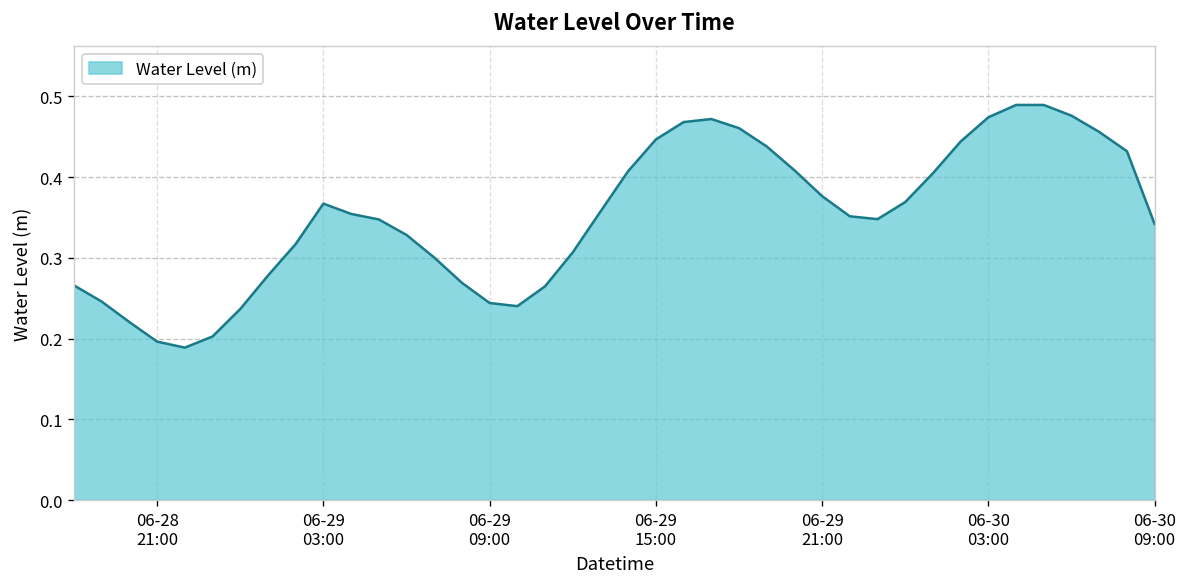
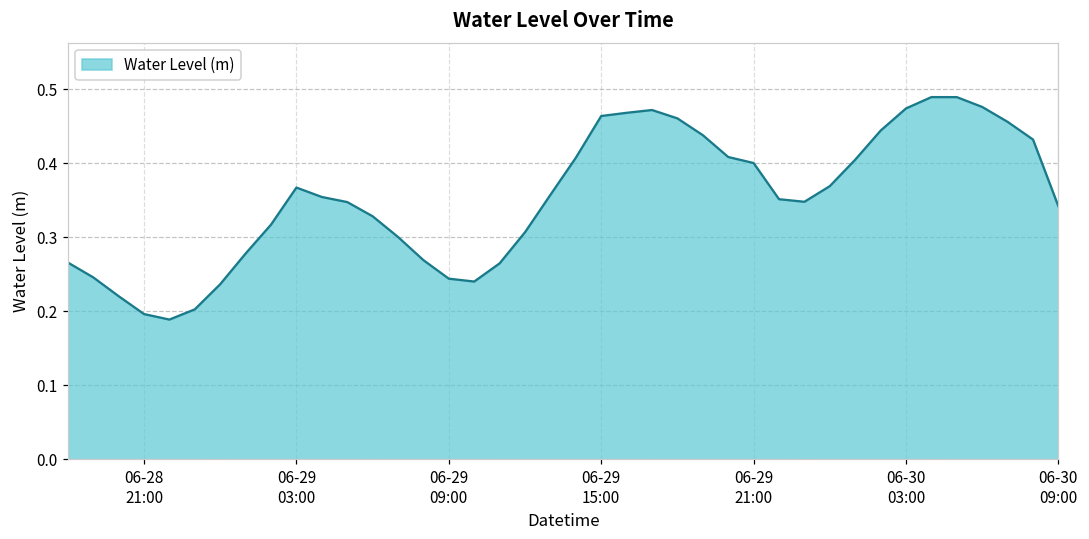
  {
    "06-28 21:00": 0.20,
    "06-29 03:00": 0.37,
    "06-29 09:00": 0.24,
-   "06-29 15:00": 0.45,
-   "06-29 21:00": 0.38,
+   "06-29 15:00": 0.46,
+   "06-29 21:00": 0.40,
    "06-30 03:00": 0.47,
    "06-30 09:00": 0.34
  }
